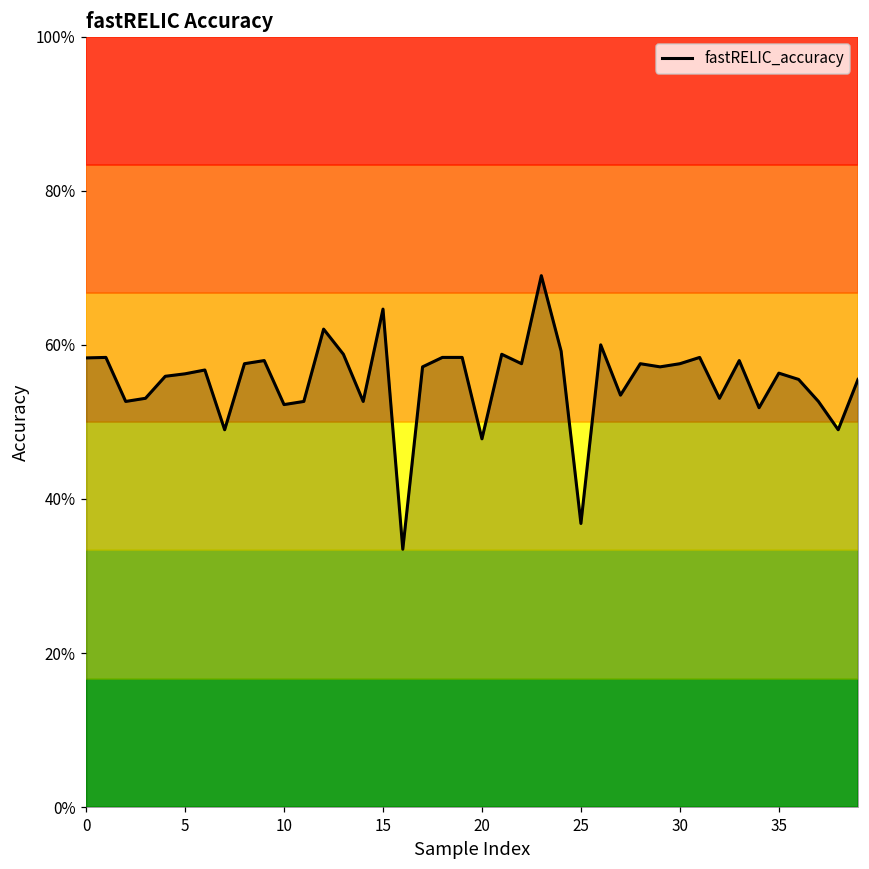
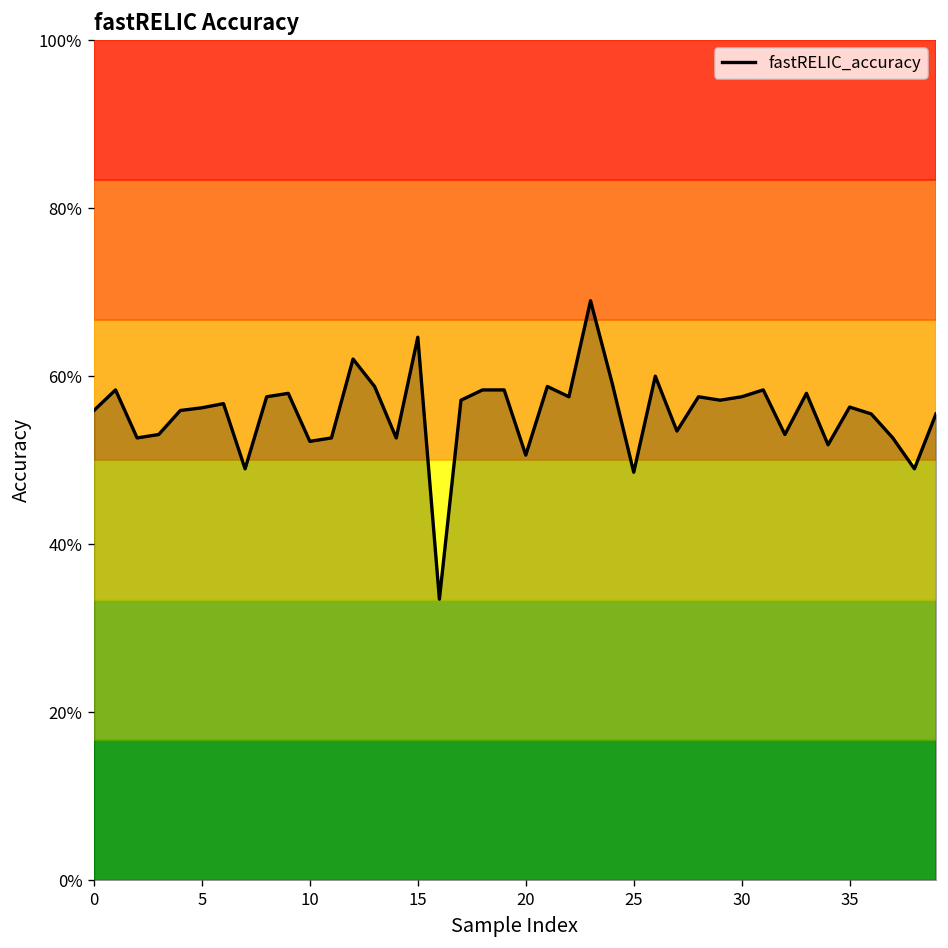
  {
-   "0": "58%",
+   "0": "56%",
    "5": "56%",
    "10": "52%",
    "15": "65%",
-   "20": "48%",
-   "25": "37%",
+   "20": "51%",
+   "25": "49%",
    "30": "58%",
    "35": "56%"
  }
